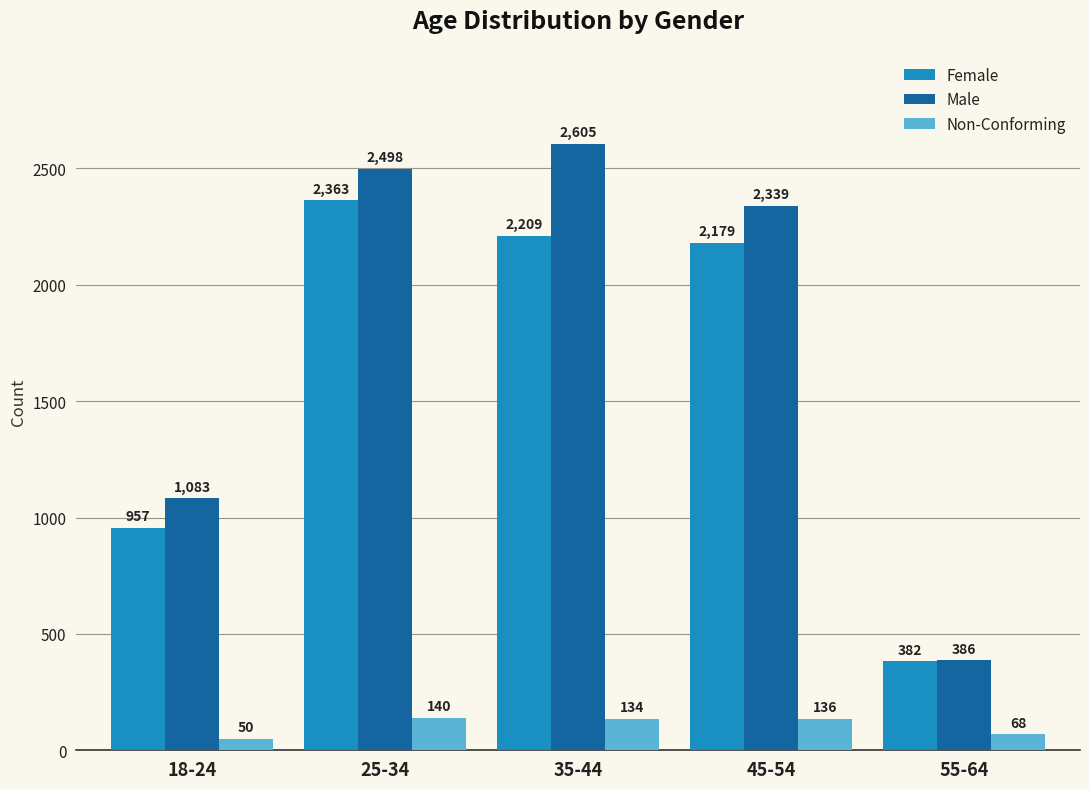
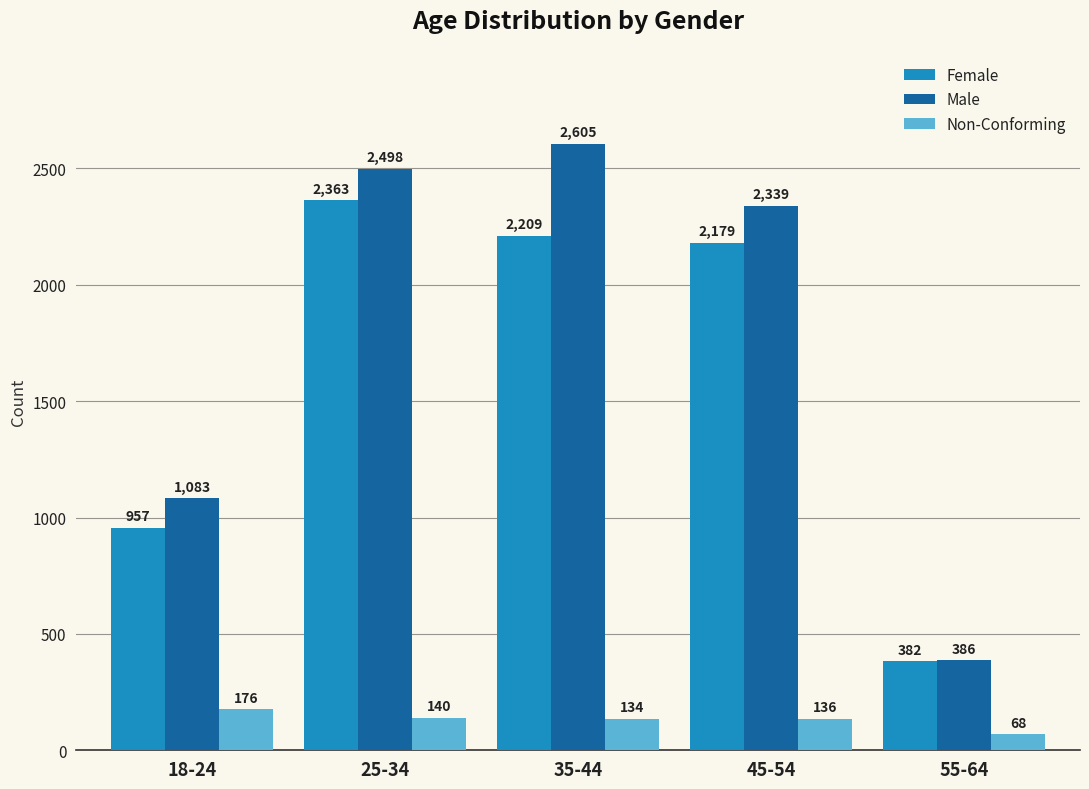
  {
    "Non-Conforming": {
-     "18-24": 50,
+     "18-24": 176,
      "25-34": 140,
      "35-44": 134,
      "45-54": 136,
      "55-64": 68
    }
  }
